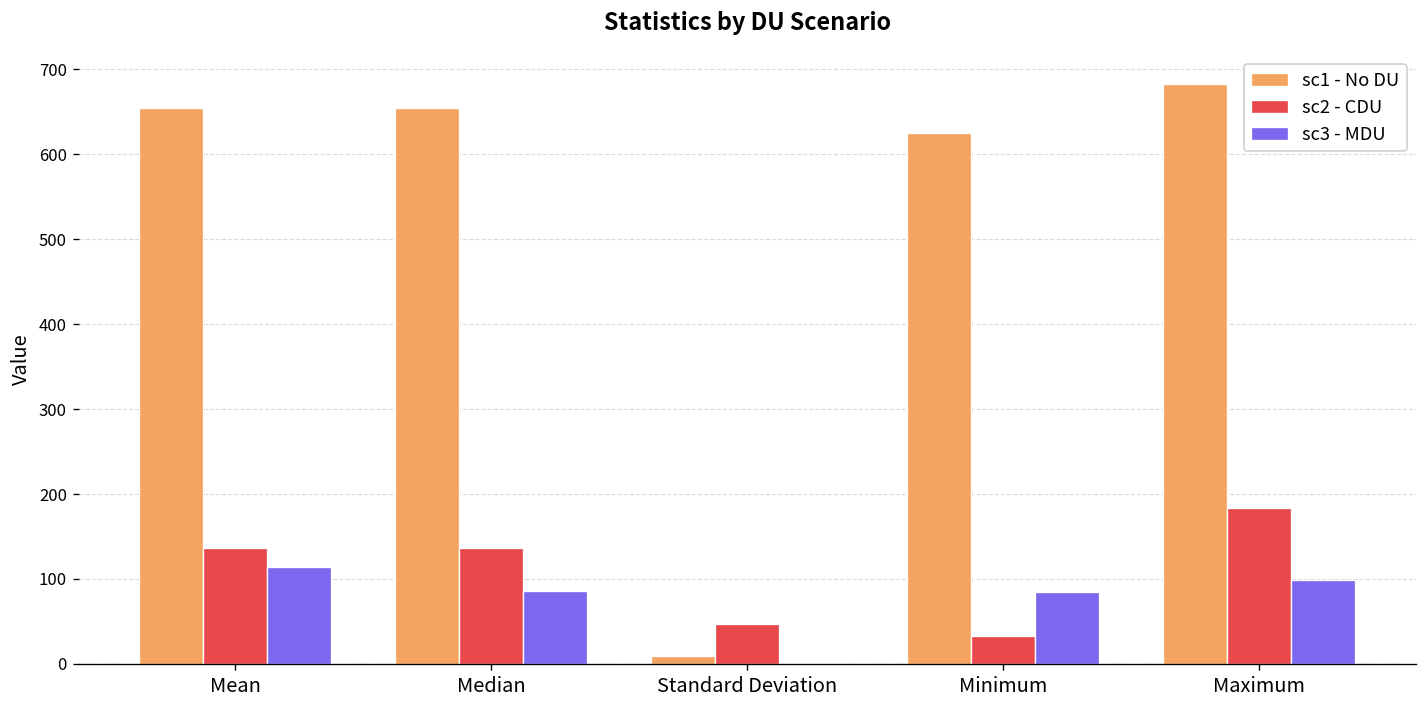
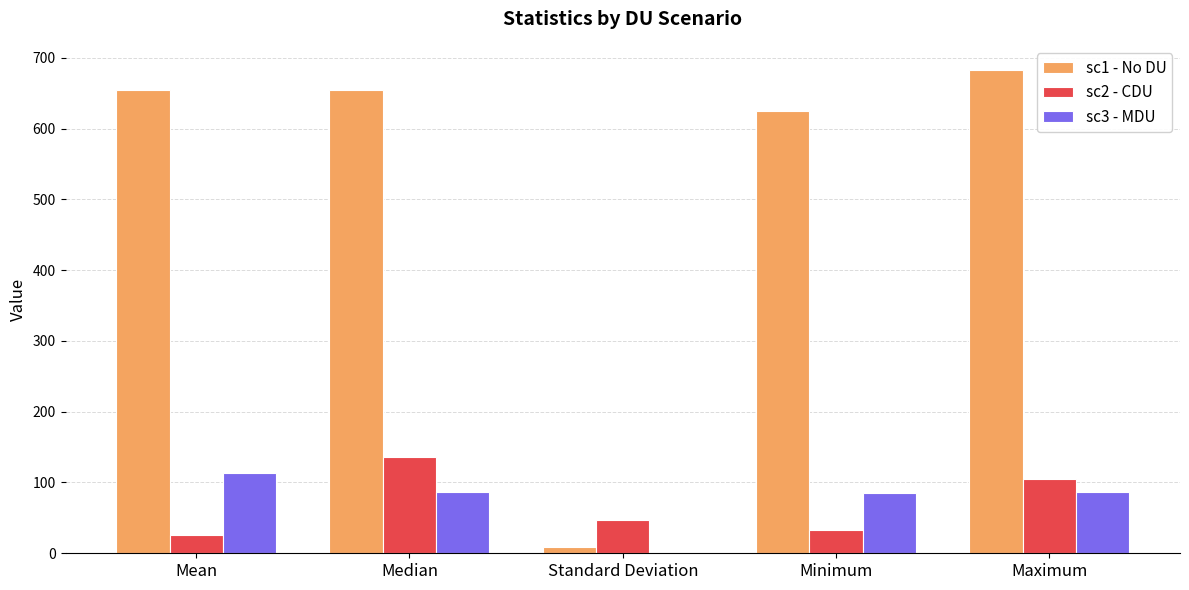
  {
    "sc1 - No DU": {
      "Mean": 650,
      "Median": 650,
      "Standard Deviation": 10,
      "Minimum": 630,
      "Maximum": 680
    },
    "sc2 - CDU": {
-     "Mean": 140,
+     "Mean": 30,
      "Median": 140,
      "Standard Deviation": 50,
      "Minimum": 30,
-     "Maximum": 180
+     "Maximum": 100
    },
    "sc3 - MDU": {
      "Mean": 110,
      "Median": 90,
      "Minimum": 90,
-     "Maximum": 100
+     "Maximum": 90
    }
  }
